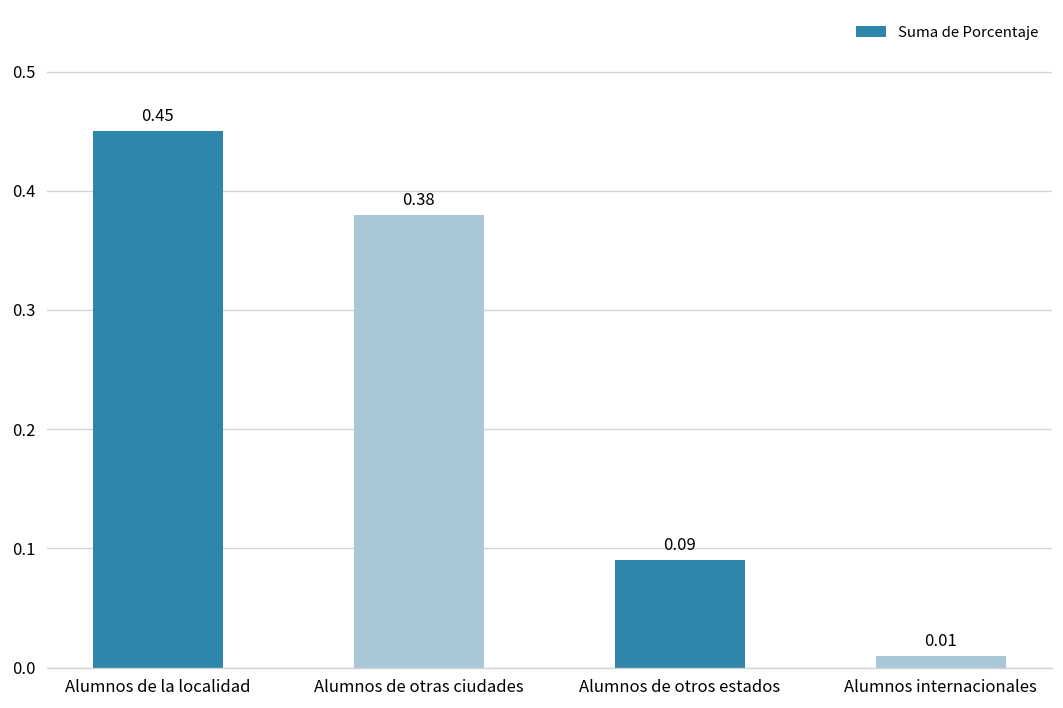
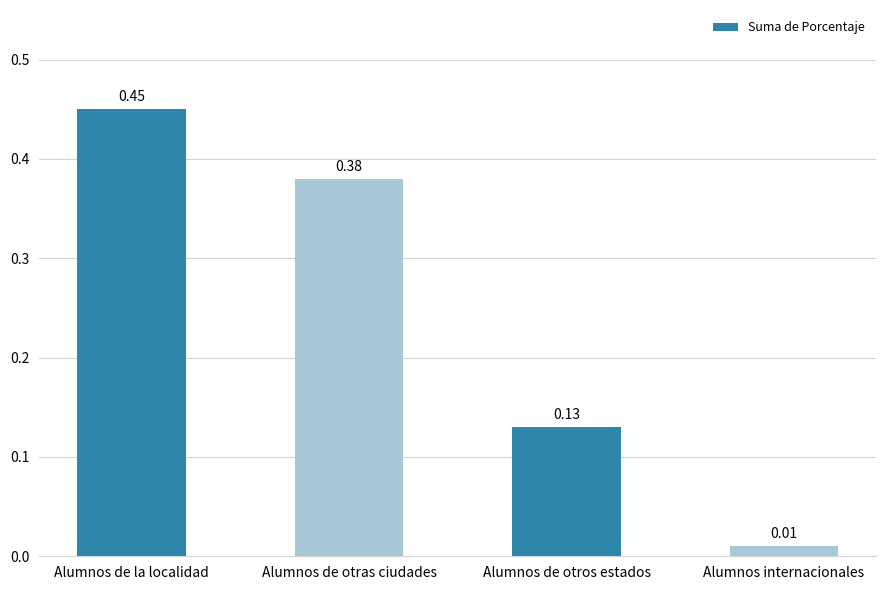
  {
    "Alumnos de la localidad": 0.45,
    "Alumnos de otras ciudades": 0.38,
-   "Alumnos de otros estados": 0.09,
+   "Alumnos de otros estados": 0.13,
    "Alumnos internacionales": 0.01
  }
